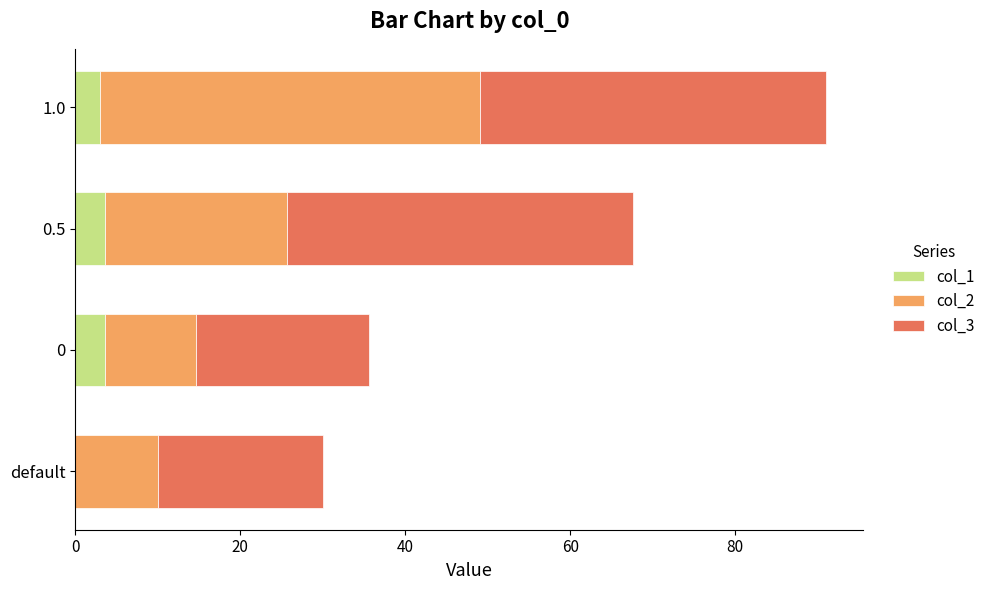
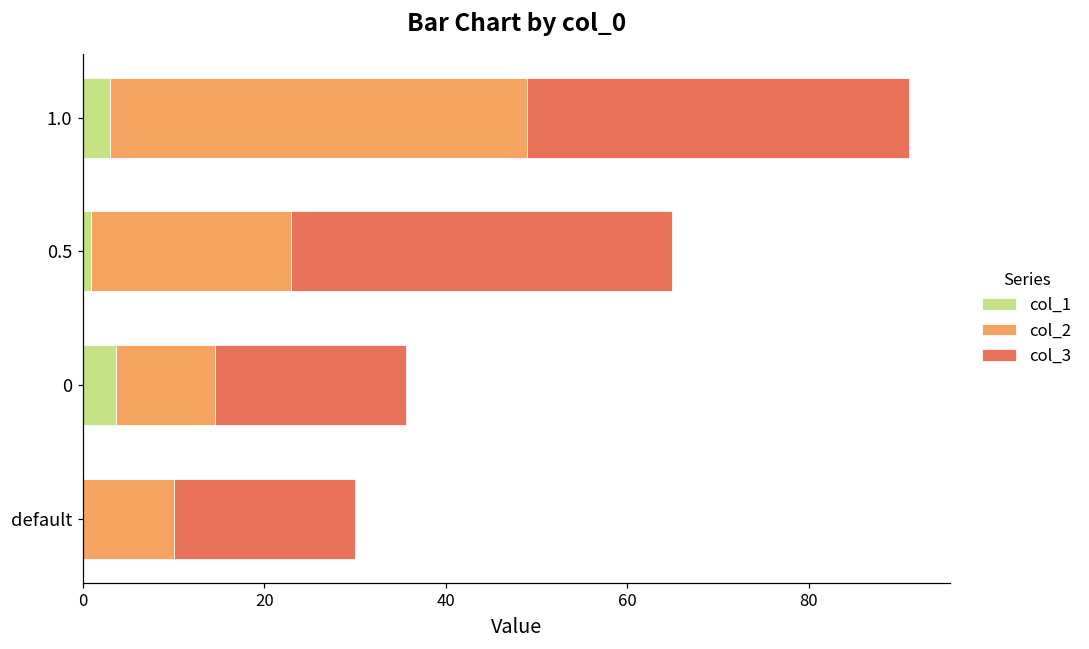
  {
    "col_1": {
      "1.0": 3,
-     "0.5": 4,
+     "0.5": 1,
      "0": 4,
      "default": 0
    }
  }
